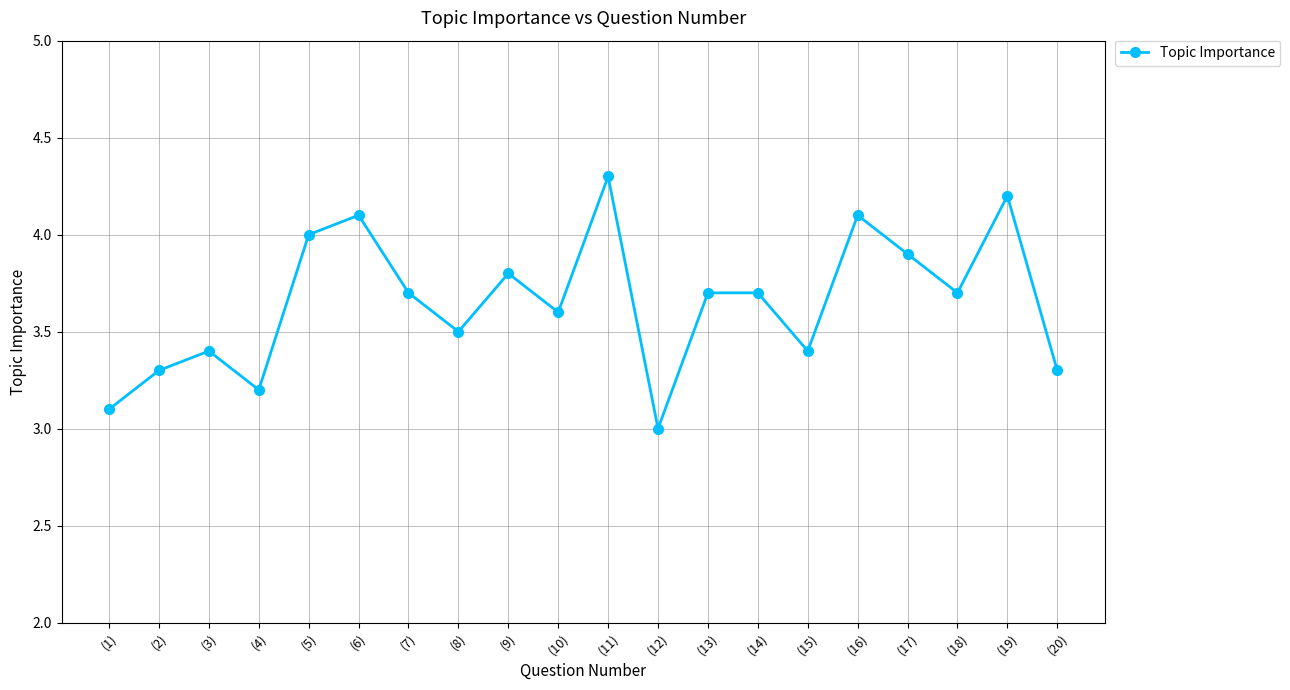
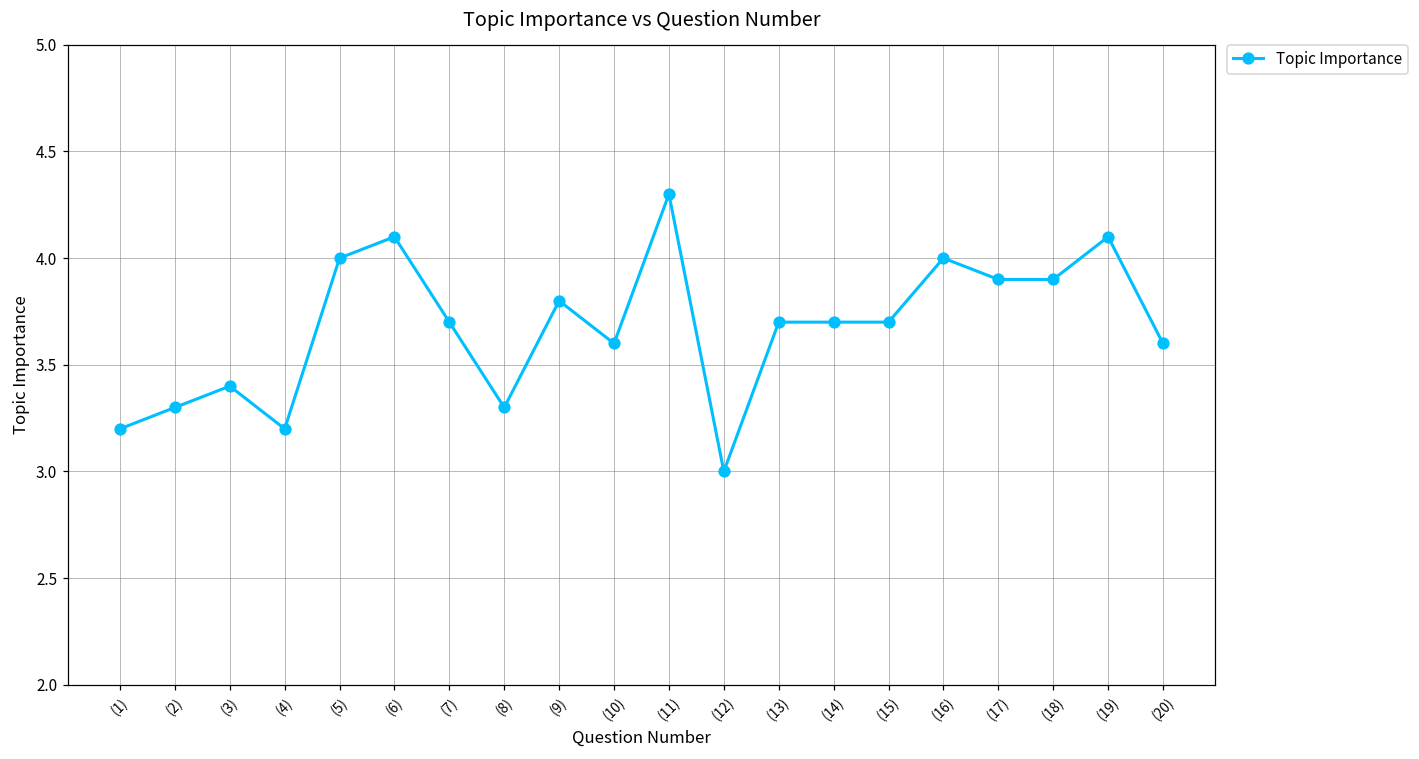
  {
-   "(1)": 3.1,
+   "(1)": 3.2,
    "(2)": 3.3,
    "(3)": 3.4,
    "(4)": 3.2,
    "(5)": 4.0,
    "(6)": 4.1,
    "(7)": 3.7,
-   "(8)": 3.5,
+   "(8)": 3.3,
    "(9)": 3.8,
    "(10)": 3.6,
    "(11)": 4.3,
    "(12)": 3.0,
    "(13)": 3.7,
    "(14)": 3.7,
-   "(15)": 3.4,
-   "(16)": 4.1,
+   "(15)": 3.7,
+   "(16)": 4.0,
    "(17)": 3.9,
-   "(18)": 3.7,
-   "(19)": 4.2,
-   "(20)": 3.3
+   "(18)": 3.9,
+   "(19)": 4.1,
+   "(20)": 3.6
  }
